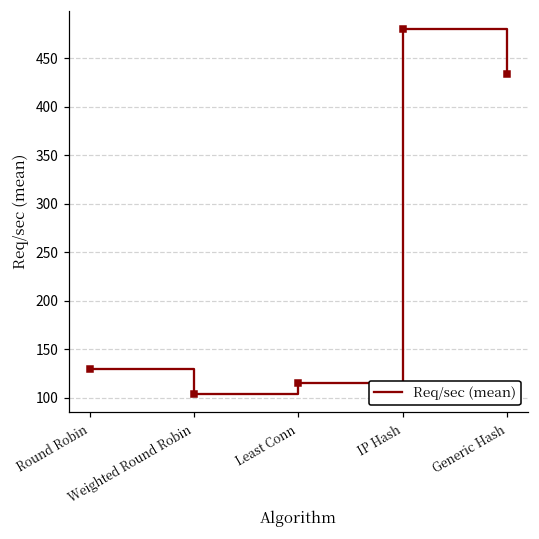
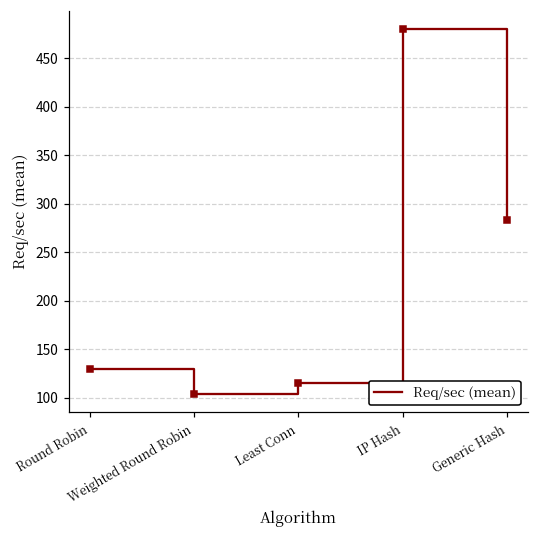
  {
    "Round Robin": 130,
    "Weighted Round Robin": 100,
    "Least Conn": 120,
    "IP Hash": 480,
-   "Generic Hash": 430
+   "Generic Hash": 280
  }
